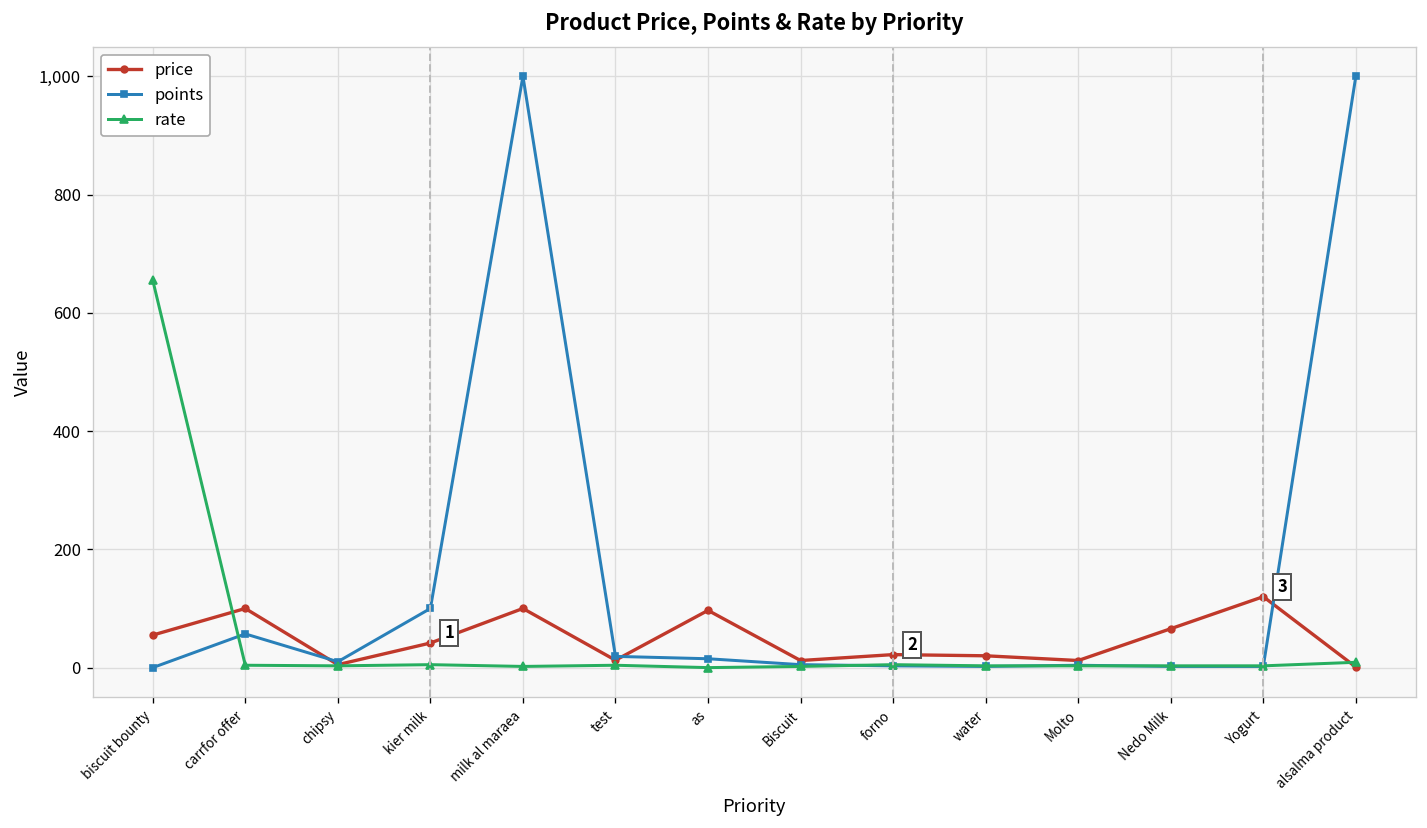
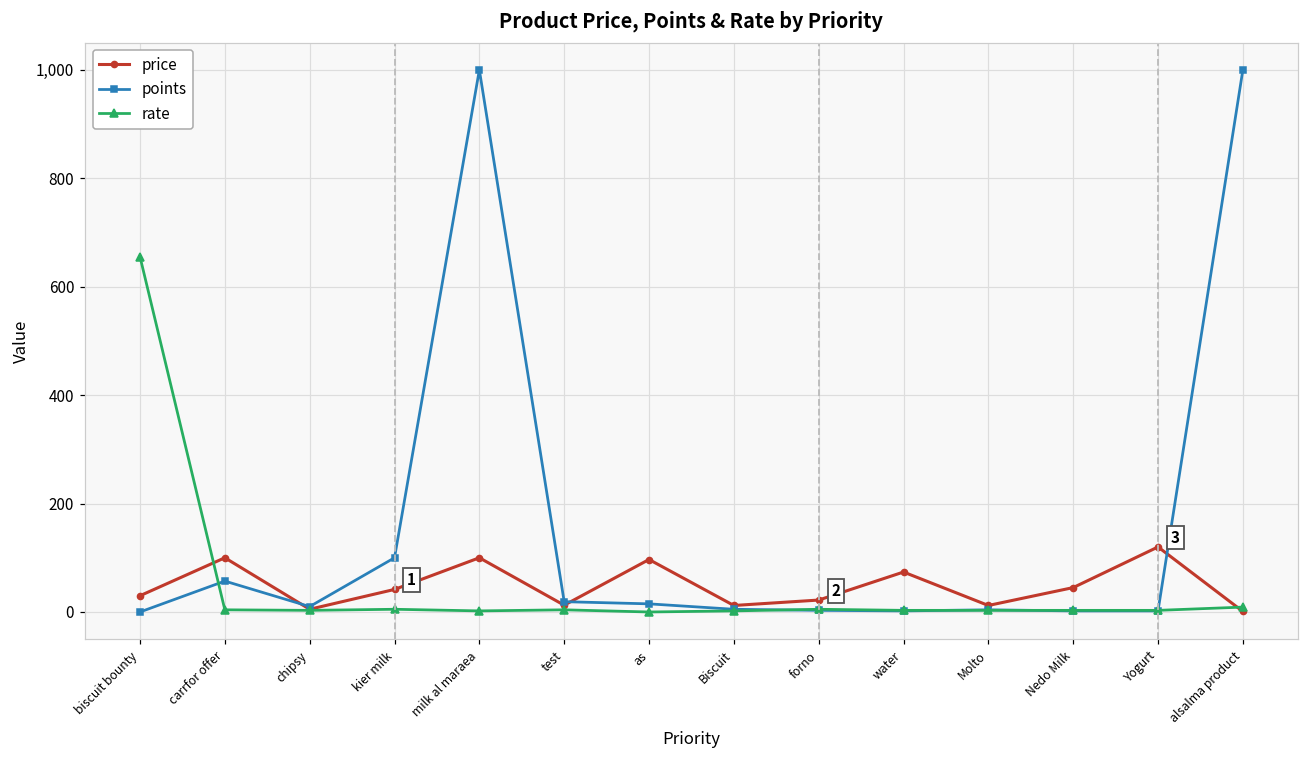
  {
    "price": {
-     "biscuit bounty": "60",
+     "biscuit bounty": "30",
      "carrfor offer": "100",
      "milk al maraea": "100",
      "test": "10",
      "as": "100",
      "Biscuit": "10",
-     "water": "20",
+     "water": "70",
      "Molto": "10",
-     "Nedo Milk": "70",
+     "Nedo Milk": "50",
      "alsalma product": "0"
    },
    "points": {
      "biscuit bounty": "0",
      "carrfor offer": "60",
      "kier milk": "100",
      "milk al maraea": "1,000",
      "test": "20",
      "as": "20",
      "alsalma product": "1,000"
    },
    "rate": {
      "biscuit bounty": "660",
      "carrfor offer": "0",
      "kier milk": "10",
      "milk al maraea": "0",
      "test": "0",
      "as": "0",
      "alsalma product": "10"
    }
  }
